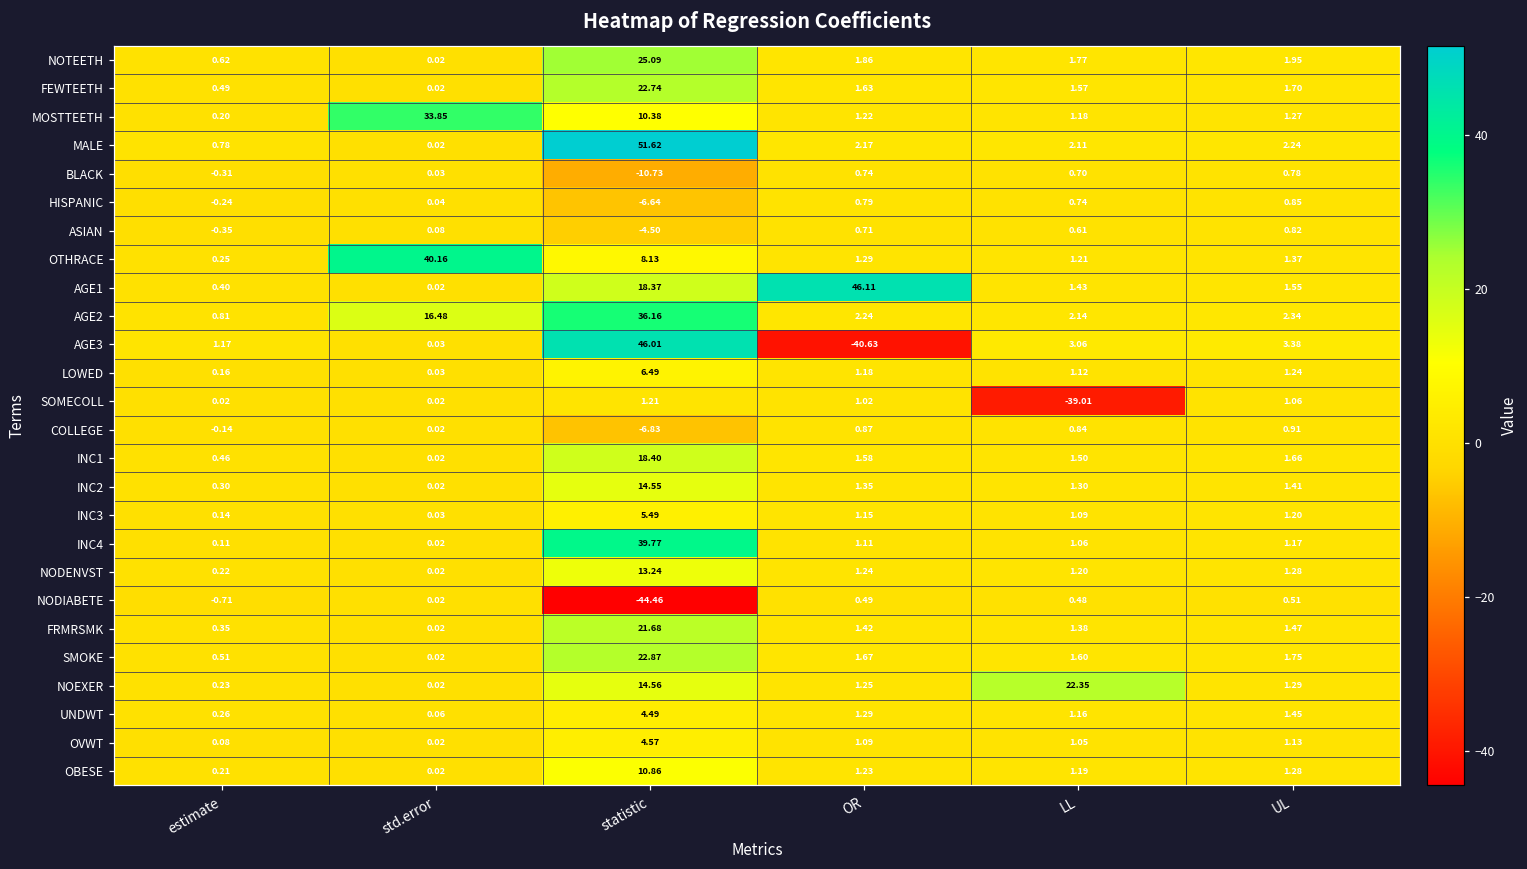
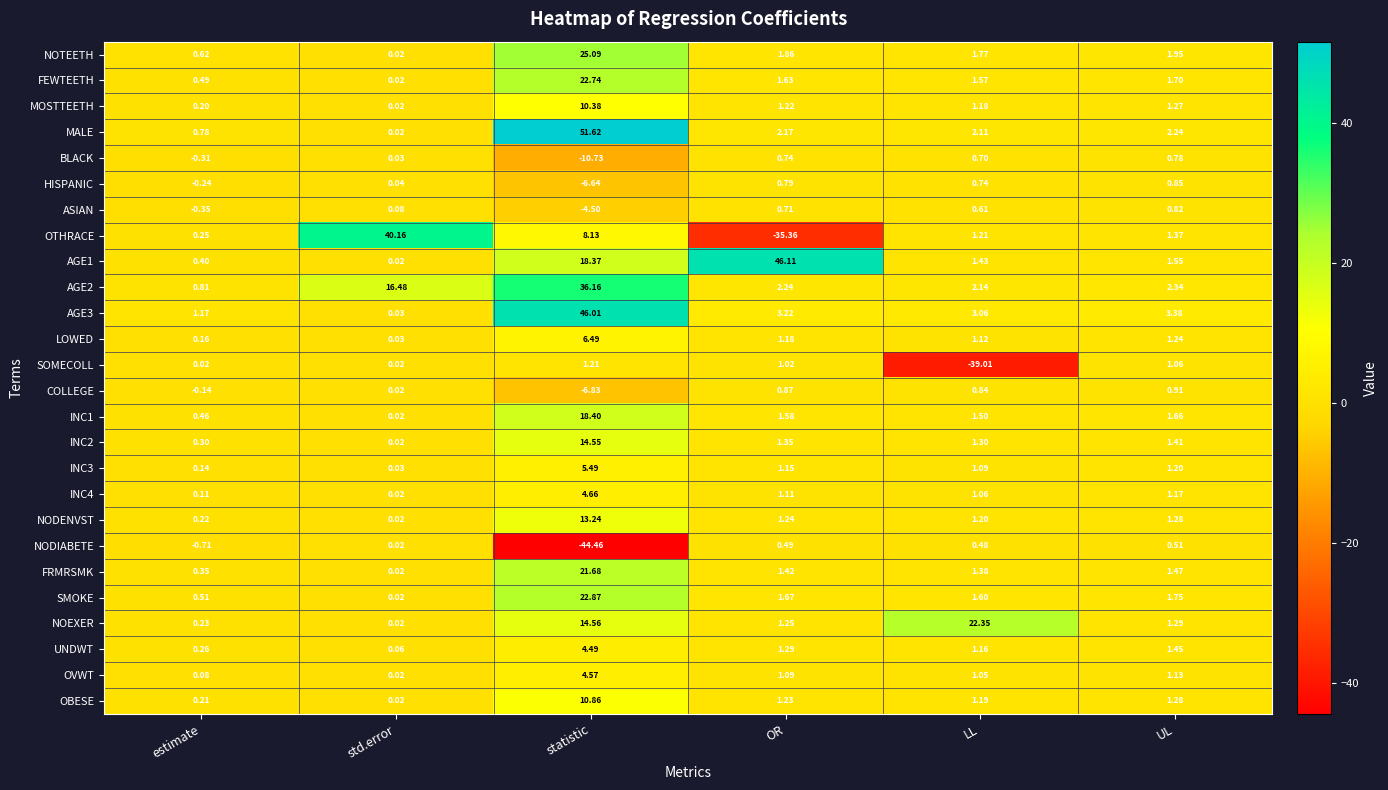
  {
    "NOTEETH": {
      "estimate": 0.62,
      "std.error": 0.02,
      "statistic": 25.09,
      "OR": 1.86,
      "LL": 1.77,
      "UL": 1.95
    },
    "FEWTEETH": {
      "estimate": 0.49,
      "std.error": 0.02,
      "statistic": 22.74,
      "OR": 1.63,
      "LL": 1.57,
      "UL": 1.70
    },
    "MOSTTEETH": {
      "estimate": 0.20,
-     "std.error": 33.85,
+     "std.error": 0.02,
      "statistic": 10.38,
      "OR": 1.22,
      "LL": 1.18,
      "UL": 1.27
    },
    "MALE": {
      "estimate": 0.78,
      "std.error": 0.02,
      "statistic": 51.62,
      "OR": 2.17,
      "LL": 2.11,
      "UL": 2.24
    },
    "BLACK": {
      "estimate": -0.31,
      "std.error": 0.03,
      "statistic": -10.73,
      "OR": 0.74,
      "LL": 0.70,
      "UL": 0.78
    },
    "HISPANIC": {
      "estimate": -0.24,
      "std.error": 0.04,
      "statistic": -6.64,
      "OR": 0.79,
      "LL": 0.74,
      "UL": 0.85
    },
    "ASIAN": {
      "estimate": -0.35,
      "std.error": 0.08,
      "statistic": -4.50,
      "OR": 0.71,
      "LL": 0.61,
      "UL": 0.82
    },
    "OTHRACE": {
      "estimate": 0.25,
      "std.error": 40.16,
      "statistic": 8.13,
-     "OR": 1.29,
+     "OR": -35.36,
      "LL": 1.21,
      "UL": 1.37
    },
    "AGE1": {
      "estimate": 0.40,
      "std.error": 0.02,
      "statistic": 18.37,
      "OR": 46.11,
      "LL": 1.43,
      "UL": 1.55
    },
    "AGE2": {
      "estimate": 0.81,
      "std.error": 16.48,
      "statistic": 36.16,
      "OR": 2.24,
      "LL": 2.14,
      "UL": 2.34
    },
    "AGE3": {
      "estimate": 1.17,
      "std.error": 0.03,
      "statistic": 46.01,
-     "OR": -40.63,
+     "OR": 3.22,
      "LL": 3.06,
      "UL": 3.38
    },
    "LOWED": {
      "estimate": 0.16,
      "std.error": 0.03,
      "statistic": 6.49,
      "OR": 1.18,
      "LL": 1.12,
      "UL": 1.24
    },
    "SOMECOLL": {
      "estimate": 0.02,
      "std.error": 0.02,
      "statistic": 1.21,
      "OR": 1.02,
      "LL": -39.01,
      "UL": 1.06
    },
    "COLLEGE": {
      "estimate": -0.14,
      "std.error": 0.02,
      "statistic": -6.83,
      "OR": 0.87,
      "LL": 0.84,
      "UL": 0.91
    },
    "INC1": {
      "estimate": 0.46,
      "std.error": 0.02,
      "statistic": 18.40,
      "OR": 1.58,
      "LL": 1.50,
      "UL": 1.66
    },
    "INC2": {
      "estimate": 0.30,
      "std.error": 0.02,
      "statistic": 14.55,
      "OR": 1.35,
      "LL": 1.30,
      "UL": 1.41
    },
    "INC3": {
      "estimate": 0.14,
      "std.error": 0.03,
      "statistic": 5.49,
      "OR": 1.15,
      "LL": 1.09,
      "UL": 1.20
    },
    "INC4": {
      "estimate": 0.11,
      "std.error": 0.02,
-     "statistic": 39.77,
+     "statistic": 4.66,
      "OR": 1.11,
      "LL": 1.06,
      "UL": 1.17
    },
    "NODENVST": {
      "estimate": 0.22,
      "std.error": 0.02,
      "statistic": 13.24,
      "OR": 1.24,
      "LL": 1.20,
      "UL": 1.28
    },
    "NODIABETE": {
      "estimate": -0.71,
      "std.error": 0.02,
      "statistic": -44.46,
      "OR": 0.49,
      "LL": 0.48,
      "UL": 0.51
    },
    "FRMRSMK": {
      "estimate": 0.35,
      "std.error": 0.02,
      "statistic": 21.68,
      "OR": 1.42,
      "LL": 1.38,
      "UL": 1.47
    },
    "SMOKE": {
      "estimate": 0.51,
      "std.error": 0.02,
      "statistic": 22.87,
      "OR": 1.67,
      "LL": 1.60,
      "UL": 1.75
    },
    "NOEXER": {
      "estimate": 0.23,
      "std.error": 0.02,
      "statistic": 14.56,
      "OR": 1.25,
      "LL": 22.35,
      "UL": 1.29
    },
    "UNDWT": {
      "estimate": 0.26,
      "std.error": 0.06,
      "statistic": 4.49,
      "OR": 1.29,
      "LL": 1.16,
      "UL": 1.45
    },
    "OVWT": {
      "estimate": 0.08,
      "std.error": 0.02,
      "statistic": 4.57,
      "OR": 1.09,
      "LL": 1.05,
      "UL": 1.13
    },
    "OBESE": {
      "estimate": 0.21,
      "std.error": 0.02,
      "statistic": 10.86,
      "OR": 1.23,
      "LL": 1.19,
      "UL": 1.28
    }
  }
